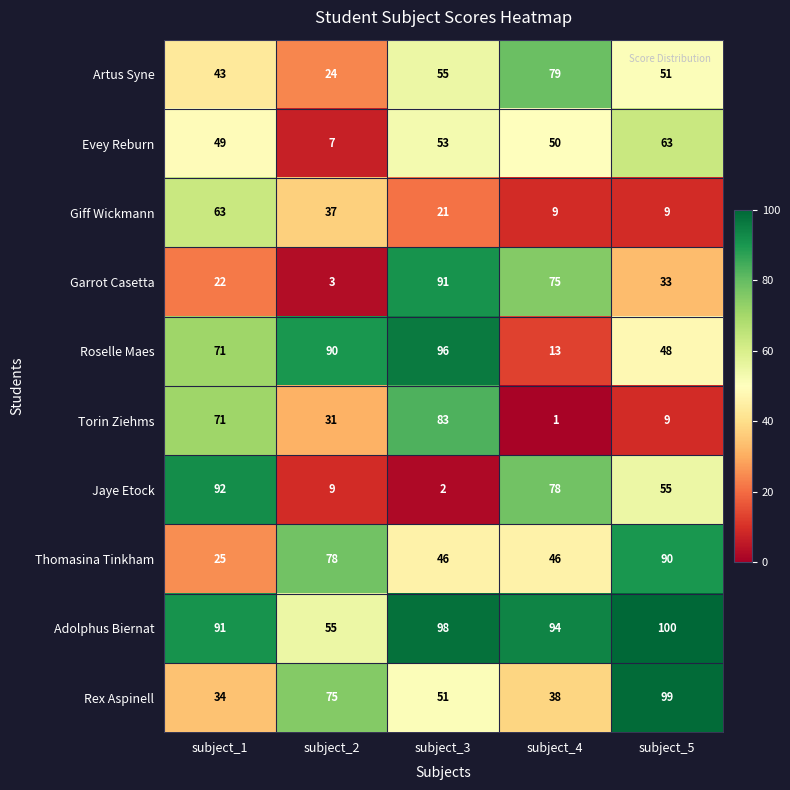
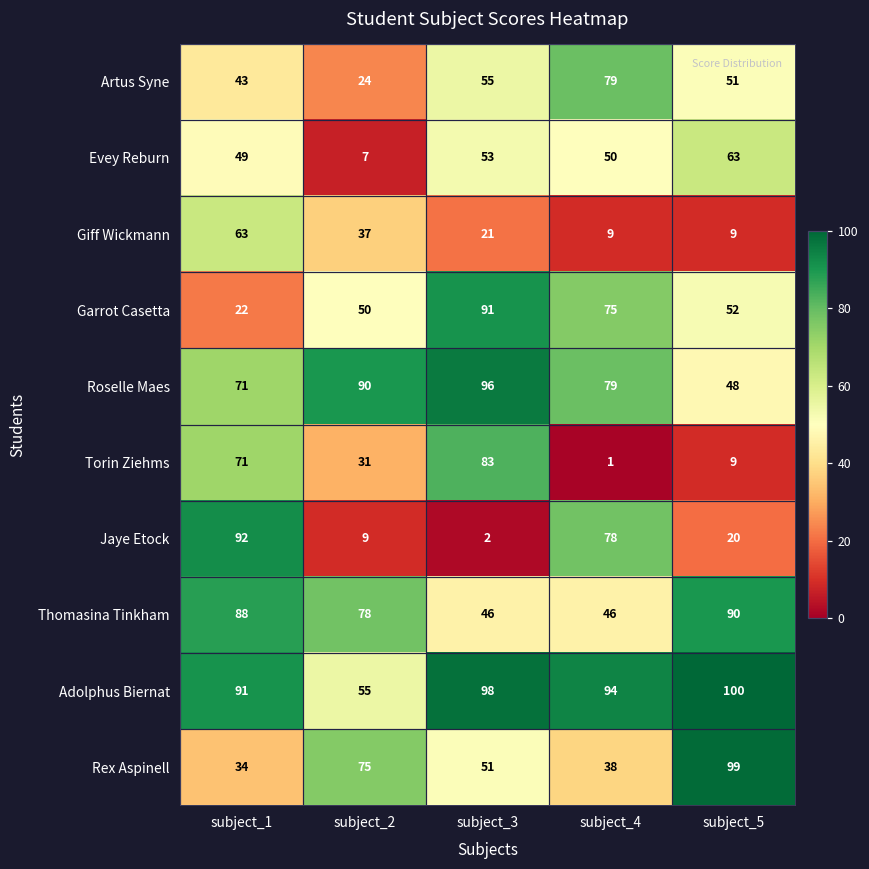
  {
    "Artus Syne": {
      "subject_1": 43,
      "subject_2": 24,
      "subject_3": 55,
      "subject_4": 79
    },
    "Evey Reburn": {
      "subject_1": 49,
      "subject_2": 7,
      "subject_3": 53,
      "subject_4": 50,
      "subject_5": 63
    },
    "Giff Wickmann": {
      "subject_1": 63,
      "subject_2": 37,
      "subject_3": 21,
      "subject_4": 9,
      "subject_5": 9
    },
    "Garrot Casetta": {
      "subject_1": 22,
-     "subject_2": 3,
+     "subject_2": 50,
      "subject_3": 91,
      "subject_4": 75,
-     "subject_5": 33
+     "subject_5": 52
    },
    "Roselle Maes": {
      "subject_1": 71,
      "subject_2": 90,
      "subject_3": 96,
-     "subject_4": 13,
+     "subject_4": 79,
      "subject_5": 48
    },
    "Torin Ziehms": {
      "subject_1": 71,
      "subject_2": 31,
      "subject_3": 83,
      "subject_4": 1,
      "subject_5": 9
    },
    "Jaye Etock": {
      "subject_1": 92,
      "subject_2": 9,
      "subject_3": 2,
      "subject_4": 78,
-     "subject_5": 55
+     "subject_5": 20
    },
    "Thomasina Tinkham": {
-     "subject_1": 25,
+     "subject_1": 88,
      "subject_2": 78,
      "subject_3": 46,
      "subject_4": 46,
      "subject_5": 90
    },
    "Adolphus Biernat": {
      "subject_1": 91,
      "subject_2": 55,
      "subject_3": 98,
      "subject_4": 94,
      "subject_5": 100
    },
    "Rex Aspinell": {
      "subject_1": 34,
      "subject_2": 75,
      "subject_3": 51,
      "subject_4": 38,
      "subject_5": 99
    }
  }
